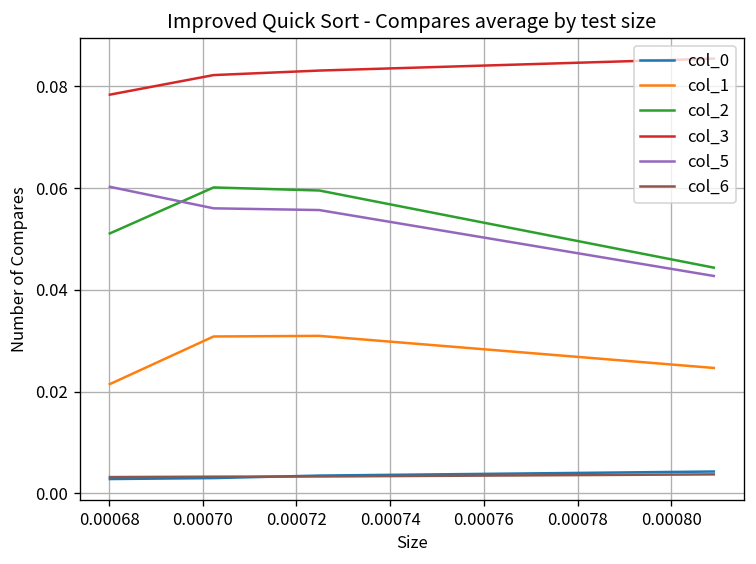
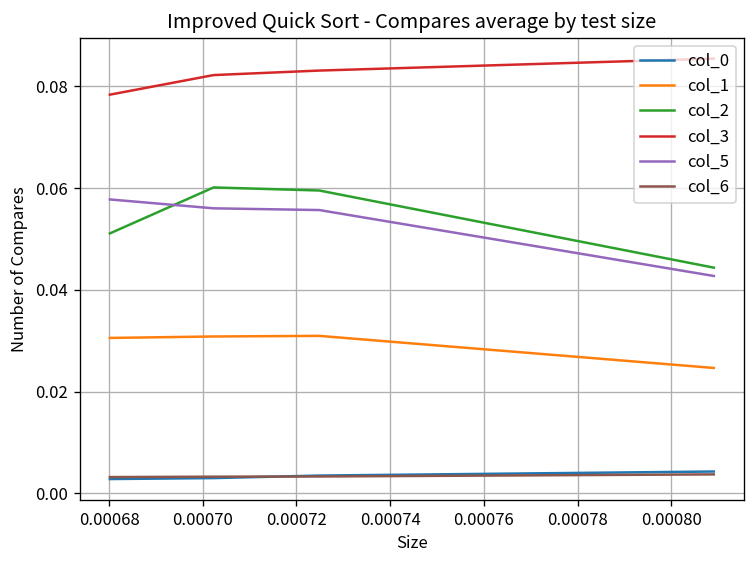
  {
    "col_1": {
-     "0.00068": 0.021
+     "0.00068": 0.031
    },
    "col_2": {
      "0.00068": 0.051
    },
    "col_3": {
      "0.00068": 0.078
    },
    "col_5": {
-     "0.00068": 0.060
+     "0.00068": 0.058
    }
  }
